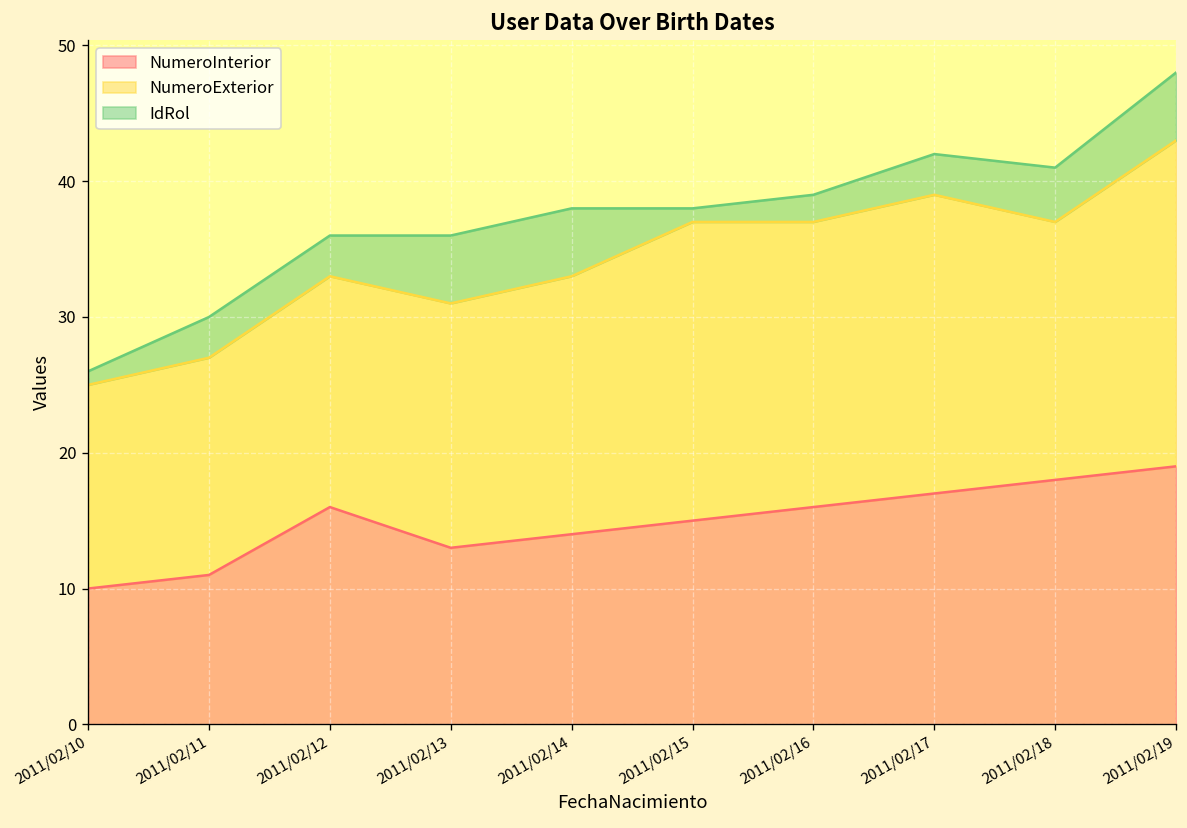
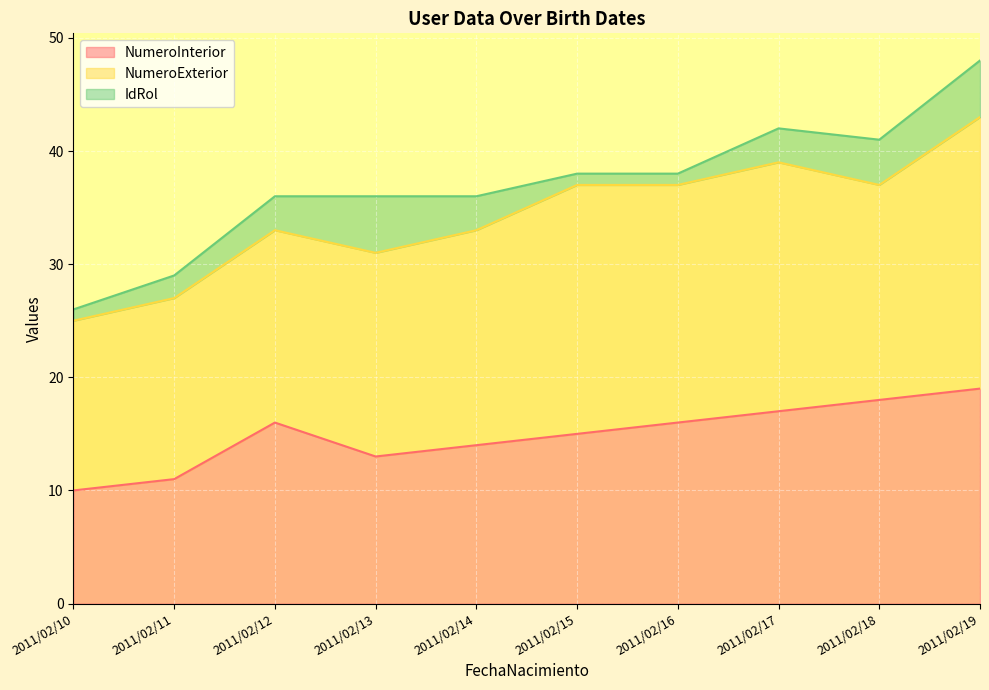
  {
    "NumeroInterior": {
      "2011/02/10": 10,
      "2011/02/11": 11,
      "2011/02/12": 16,
      "2011/02/13": 13,
      "2011/02/14": 14,
      "2011/02/15": 15,
      "2011/02/16": 16,
      "2011/02/17": 17,
      "2011/02/18": 18,
      "2011/02/19": 19
    },
    "NumeroExterior": {
      "2011/02/10": 15,
      "2011/02/11": 16,
      "2011/02/12": 17,
      "2011/02/13": 18,
      "2011/02/14": 19,
      "2011/02/15": 22,
      "2011/02/16": 21,
      "2011/02/17": 22,
      "2011/02/18": 19,
      "2011/02/19": 24
    },
    "IdRol": {
      "2011/02/10": 1,
-     "2011/02/11": 3,
+     "2011/02/11": 2,
      "2011/02/12": 3,
      "2011/02/13": 5,
-     "2011/02/14": 5,
+     "2011/02/14": 3,
      "2011/02/15": 1,
-     "2011/02/16": 2,
+     "2011/02/16": 1,
      "2011/02/17": 3,
      "2011/02/18": 4,
      "2011/02/19": 5
    }
  }
